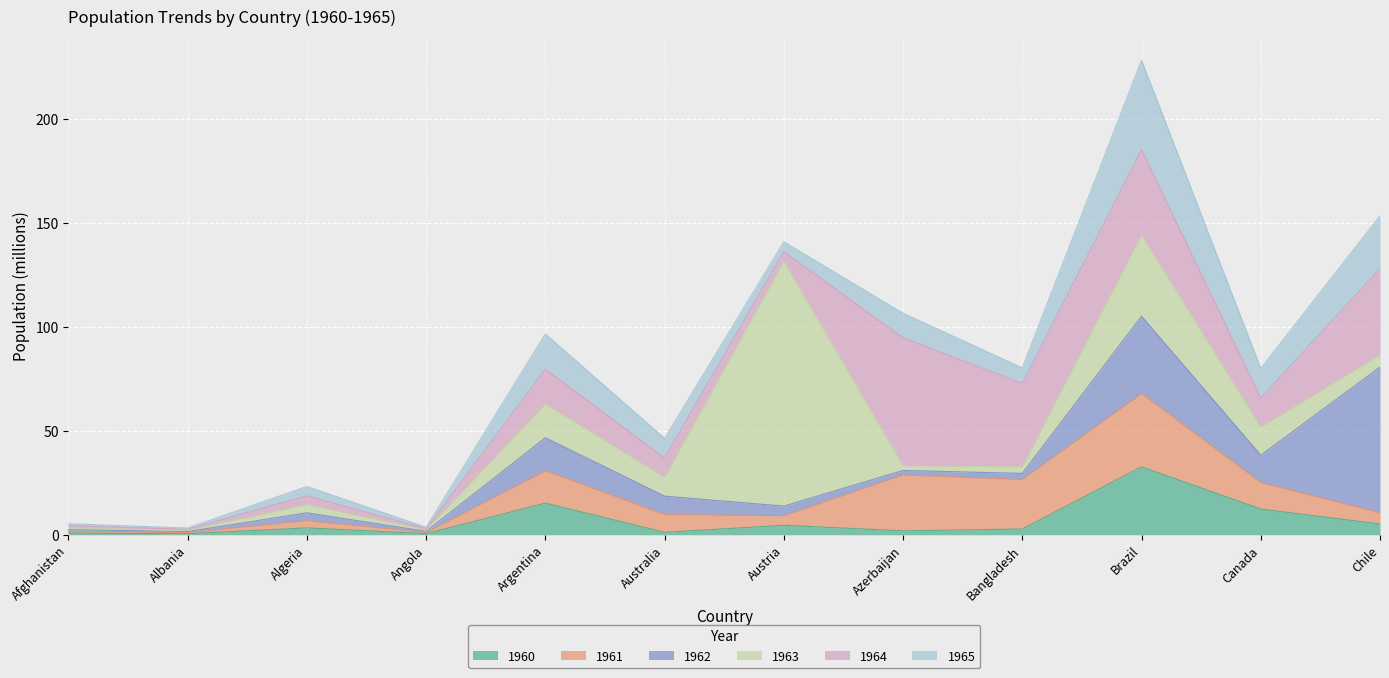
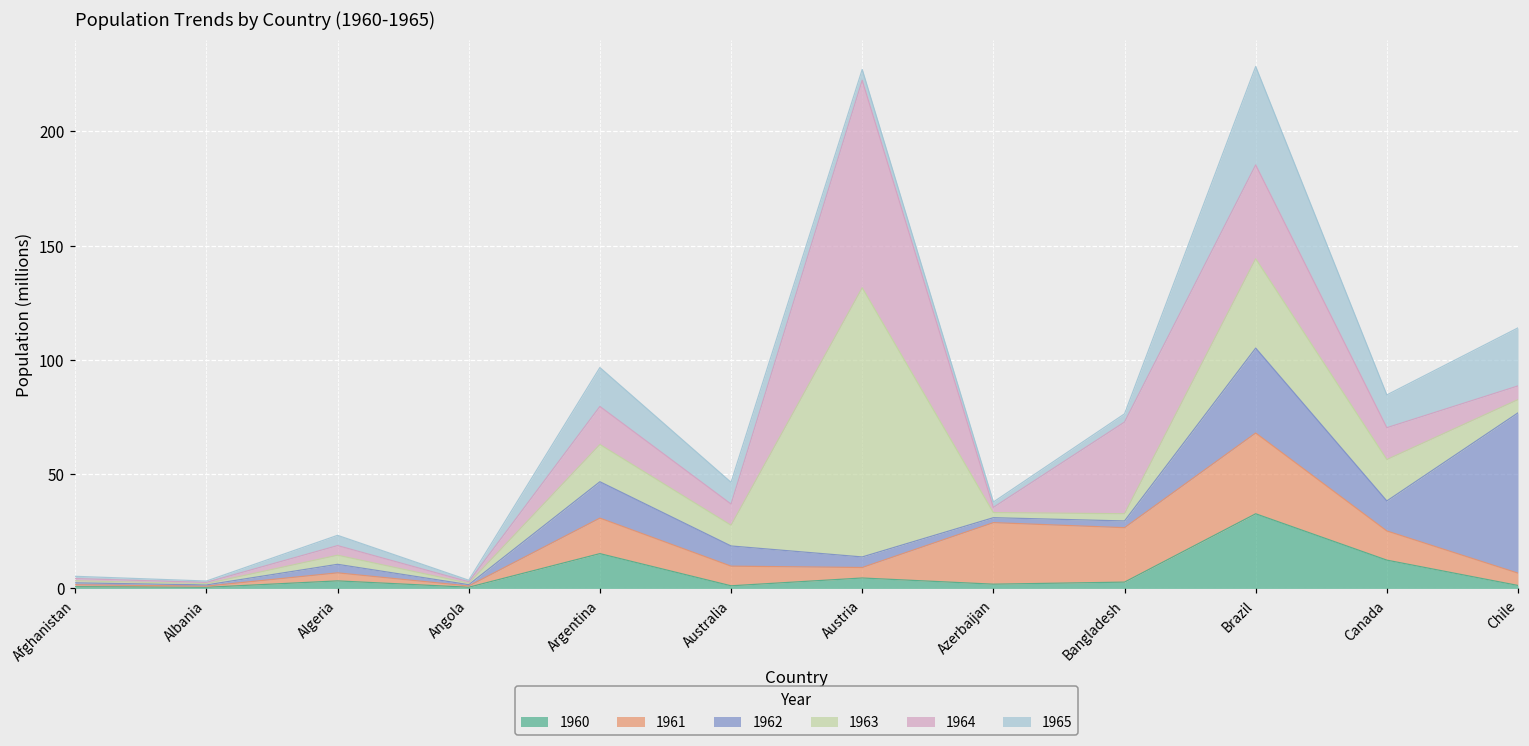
  {
    "1960": {
      "Algeria": 3,
      "Argentina": 15,
      "Australia": 1,
      "Austria": 5,
      "Azerbaijan": 2,
      "Bangladesh": 3,
      "Brazil": 33,
      "Canada": 12,
-     "Chile": 5
+     "Chile": 1
    },
    "1961": {
      "Algeria": 4,
      "Argentina": 16,
      "Australia": 9,
      "Austria": 5,
      "Azerbaijan": 27,
      "Bangladesh": 24,
      "Brazil": 35,
      "Canada": 13,
      "Chile": 5
    },
    "1962": {
      "Algeria": 4,
      "Argentina": 16,
      "Australia": 9,
      "Austria": 5,
      "Azerbaijan": 2,
      "Bangladesh": 3,
      "Brazil": 37,
      "Canada": 13,
      "Chile": 70
    },
    "1963": {
      "Algeria": 4,
      "Argentina": 16,
      "Australia": 9,
      "Austria": 118,
      "Azerbaijan": 2,
      "Bangladesh": 3,
      "Brazil": 39,
-     "Canada": 14,
+     "Canada": 18,
      "Chile": 6
    },
    "1964": {
      "Algeria": 4,
      "Argentina": 17,
      "Australia": 9,
-     "Austria": 5,
-     "Azerbaijan": 62,
+     "Austria": 91,
+     "Azerbaijan": 2,
      "Bangladesh": 40,
      "Brazil": 41,
      "Canada": 14,
-     "Chile": 42
+     "Chile": 6
    },
    "1965": {
      "Algeria": 4,
      "Argentina": 17,
      "Australia": 10,
      "Austria": 5,
-     "Azerbaijan": 12,
-     "Bangladesh": 8,
+     "Azerbaijan": 2,
+     "Bangladesh": 4,
      "Brazil": 43,
      "Canada": 14,
      "Chile": 25
    }
  }
